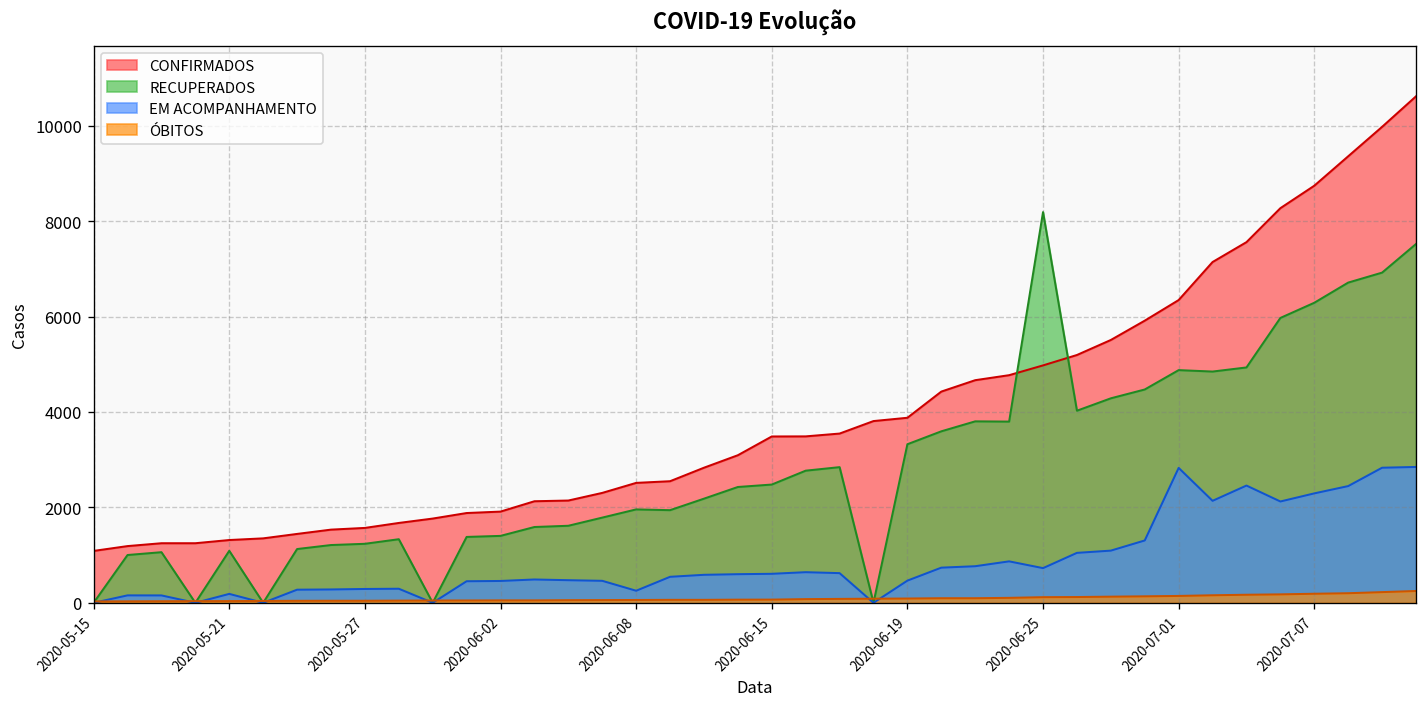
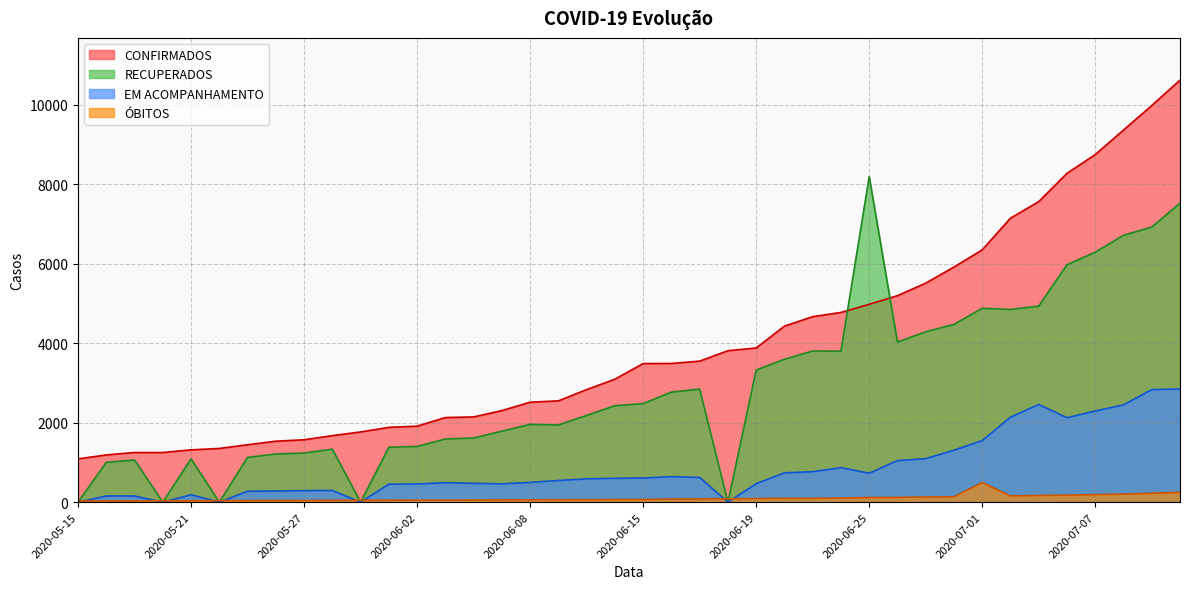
  {
    "CONFIRMADOS": {
      "2020-05-15": 1100,
      "2020-05-21": 1300,
      "2020-05-27": 1600,
      "2020-06-02": 1900,
      "2020-06-08": 2500,
      "2020-06-15": 3500,
      "2020-06-19": 3900,
      "2020-06-25": 5000,
      "2020-07-01": 6300,
      "2020-07-07": 8700
    },
    "RECUPERADOS": {
      "2020-05-21": 1100,
      "2020-05-27": 1200,
      "2020-06-02": 1400,
      "2020-06-08": 2000,
      "2020-06-15": 2500,
      "2020-06-19": 3300,
      "2020-06-25": 8200,
      "2020-07-01": 4900,
      "2020-07-07": 6300
    },
    "EM ACOMPANHAMENTO": {
      "2020-05-21": 200,
      "2020-05-27": 300,
      "2020-06-02": 500,
-     "2020-06-08": 300,
+     "2020-06-08": 500,
      "2020-06-15": 600,
      "2020-06-19": 500,
      "2020-06-25": 700,
-     "2020-07-01": 2800,
+     "2020-07-01": 1500,
      "2020-07-07": 2300
    },
    "ÓBITOS": {
      "2020-05-21": 0,
      "2020-05-27": 0,
      "2020-06-02": 100,
      "2020-06-08": 100,
      "2020-06-15": 100,
      "2020-06-19": 100,
      "2020-06-25": 100,
-     "2020-07-01": 100,
+     "2020-07-01": 500,
      "2020-07-07": 200
    }
  }
